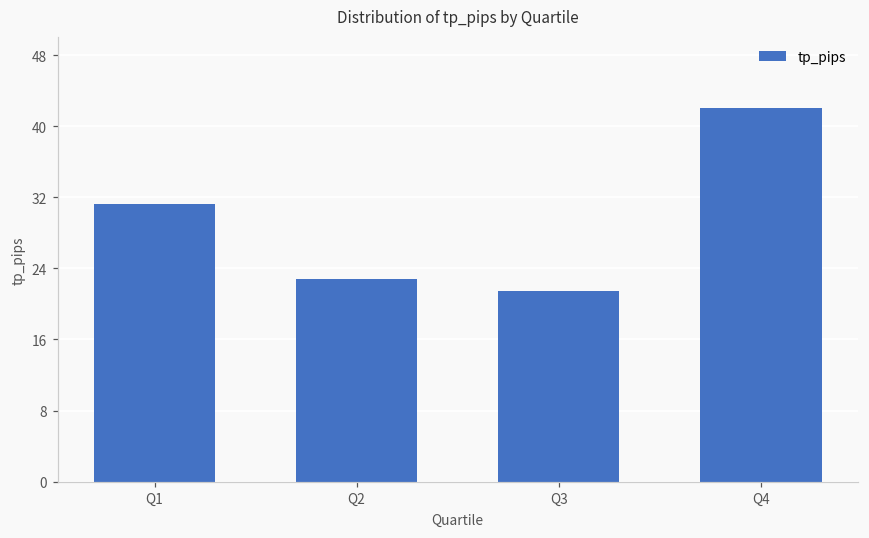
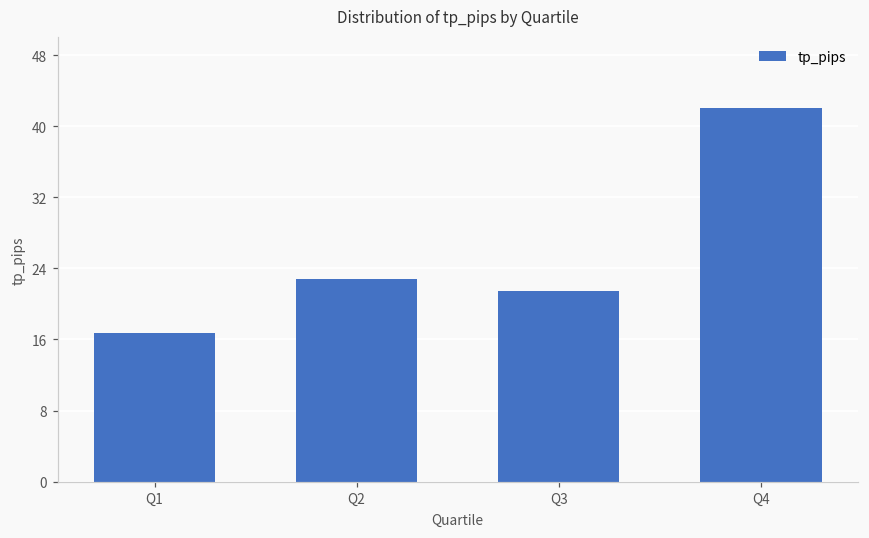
  {
-   "Q1": 31,
+   "Q1": 17,
    "Q2": 23,
    "Q3": 21,
    "Q4": 42
  }
